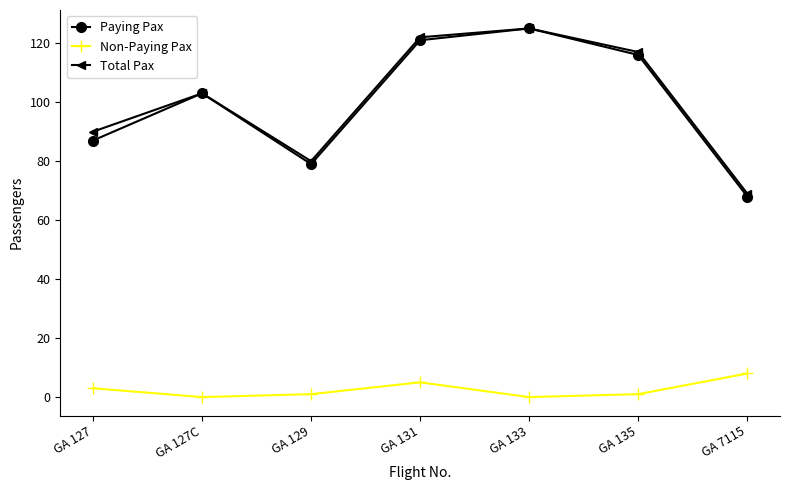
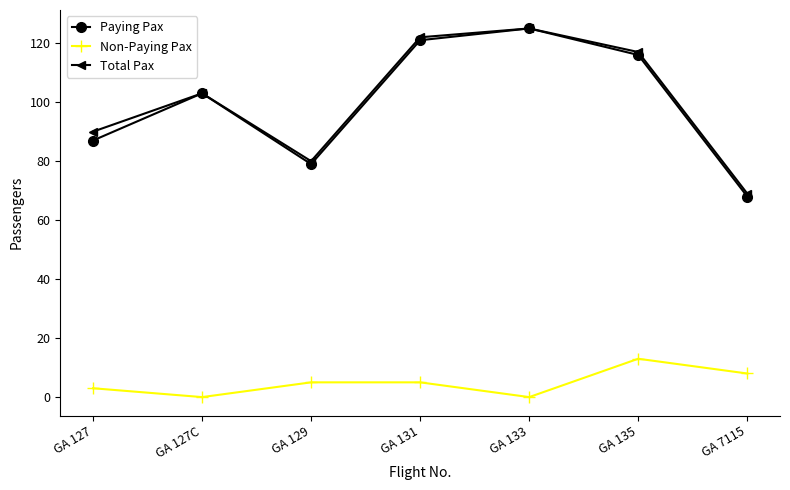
  {
    "Non-Paying Pax": {
      "GA 127": 3,
      "GA 127C": 0,
-     "GA 129": 1,
+     "GA 129": 5,
      "GA 131": 5,
      "GA 133": 0,
-     "GA 135": 1,
+     "GA 135": 13,
      "GA 7115": 8
    }
  }
